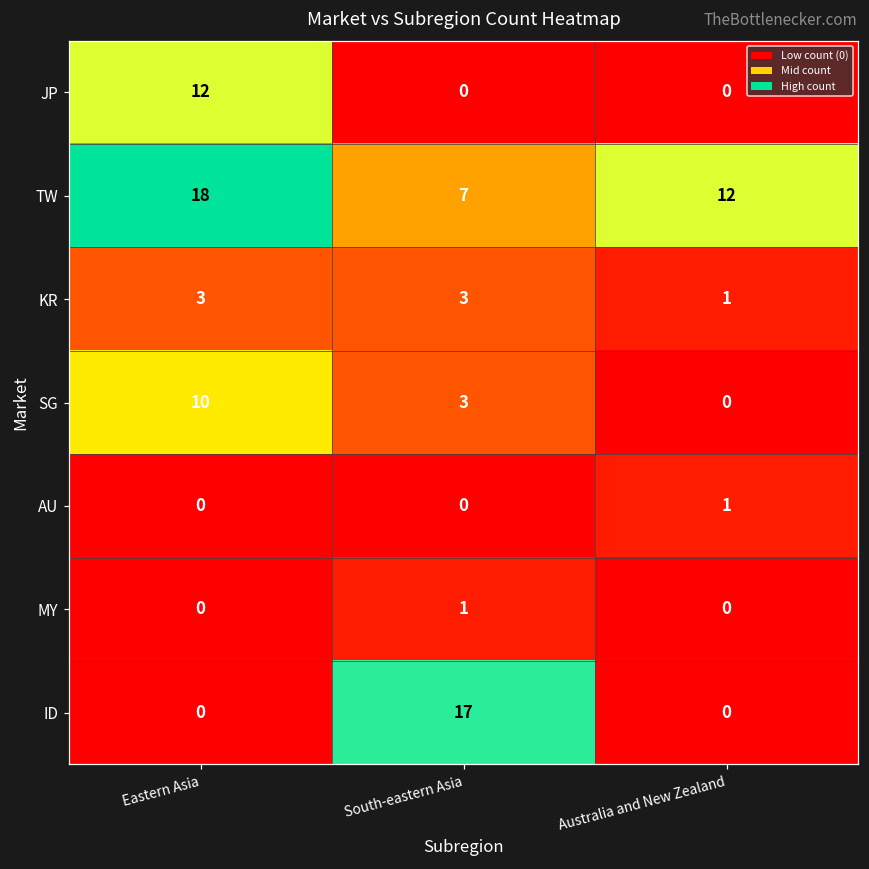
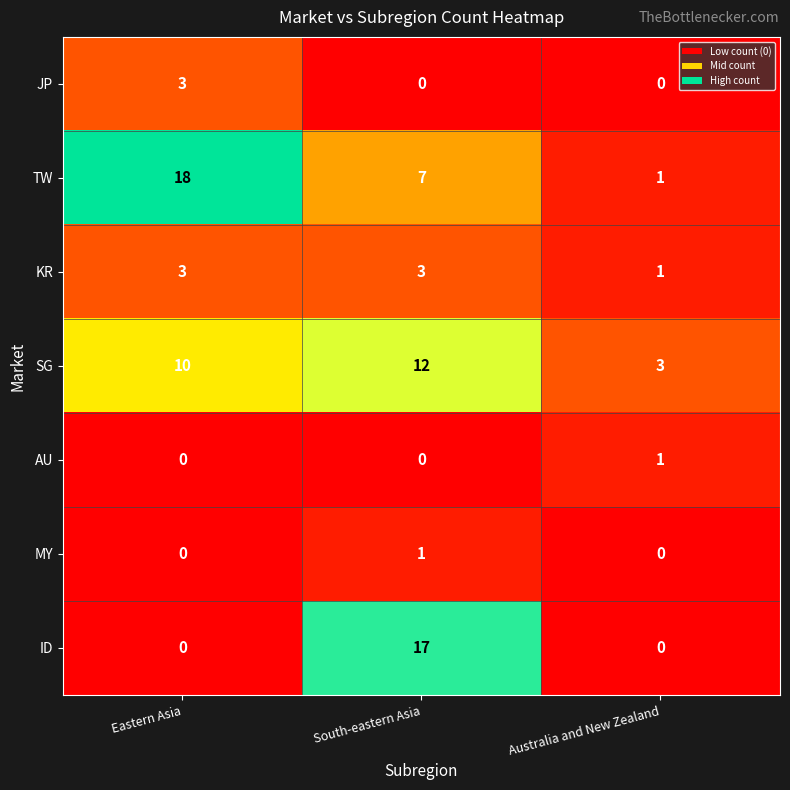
  {
    "JP": {
-     "Eastern Asia": 12,
+     "Eastern Asia": 3,
      "South-eastern Asia": 0,
      "Australia and New Zealand": 0
    },
    "TW": {
      "Eastern Asia": 18,
      "South-eastern Asia": 7,
-     "Australia and New Zealand": 12
+     "Australia and New Zealand": 1
    },
    "KR": {
      "Eastern Asia": 3,
      "South-eastern Asia": 3,
      "Australia and New Zealand": 1
    },
    "SG": {
      "Eastern Asia": 10,
-     "South-eastern Asia": 3,
-     "Australia and New Zealand": 0
+     "South-eastern Asia": 12,
+     "Australia and New Zealand": 3
    },
    "AU": {
      "Eastern Asia": 0,
      "South-eastern Asia": 0,
      "Australia and New Zealand": 1
    },
    "MY": {
      "Eastern Asia": 0,
      "South-eastern Asia": 1,
      "Australia and New Zealand": 0
    },
    "ID": {
      "Eastern Asia": 0,
      "South-eastern Asia": 17,
      "Australia and New Zealand": 0
    }
  }
